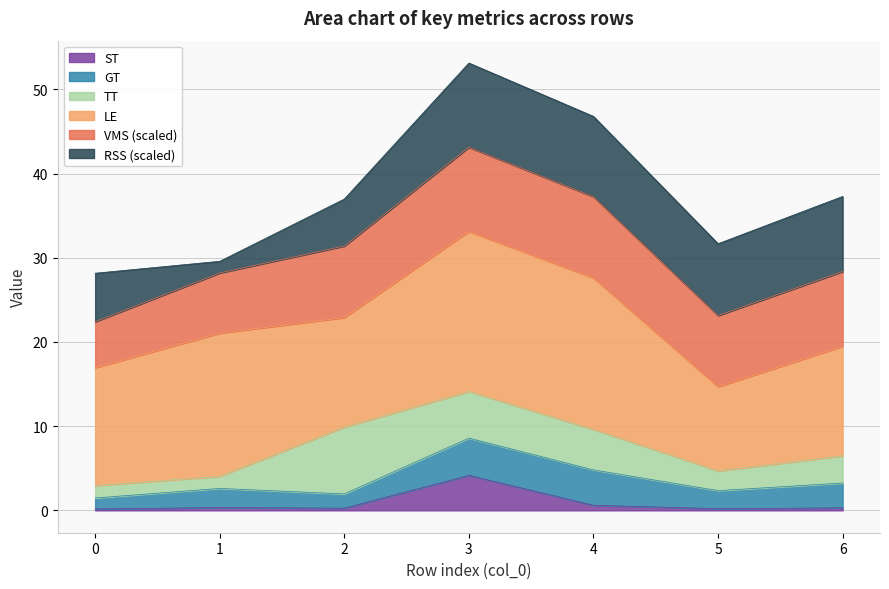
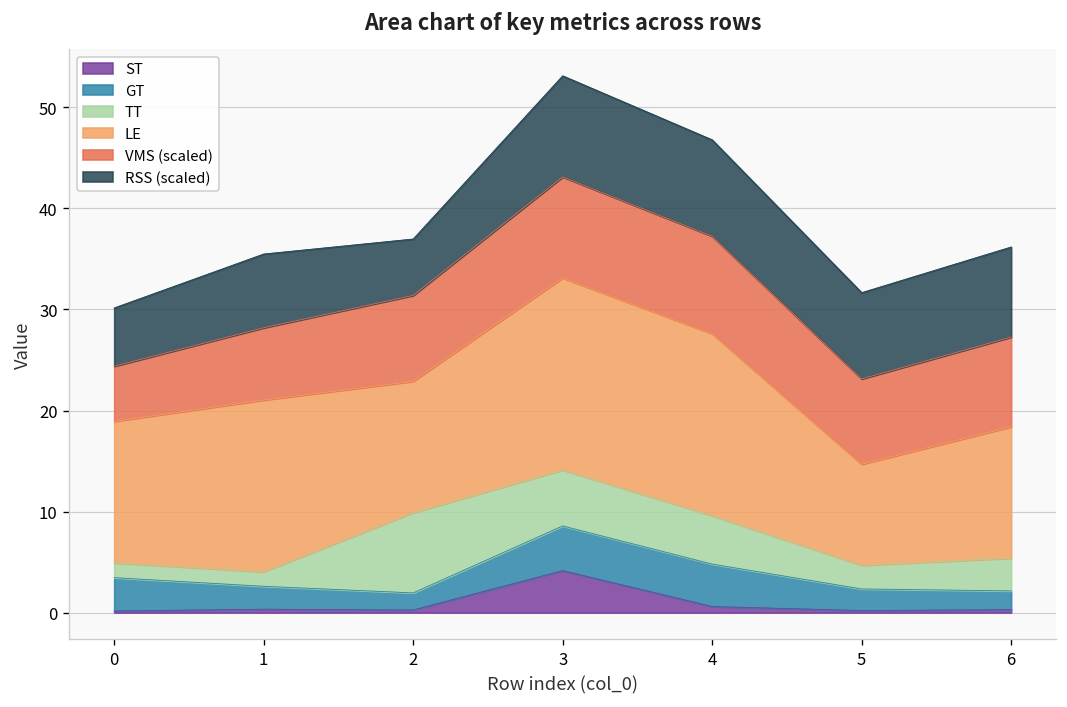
  {
    "ST": {
      "0": 0,
      "1": 0,
      "2": 0,
      "3": 4,
      "4": 1,
      "5": 0,
      "6": 0
    },
    "GT": {
-     "0": 1,
+     "0": 3,
      "1": 2,
      "2": 2,
      "3": 4,
      "4": 4,
      "5": 2,
-     "6": 3
+     "6": 2
    },
    "TT": {
      "0": 1,
      "1": 1,
      "2": 8,
      "3": 6,
      "4": 5,
      "5": 2,
      "6": 3
    },
    "RSS (scaled)": {
      "0": 6,
-     "1": 1,
+     "1": 7,
      "2": 6,
      "3": 10,
      "4": 10,
      "5": 9,
      "6": 9
    }
  }
